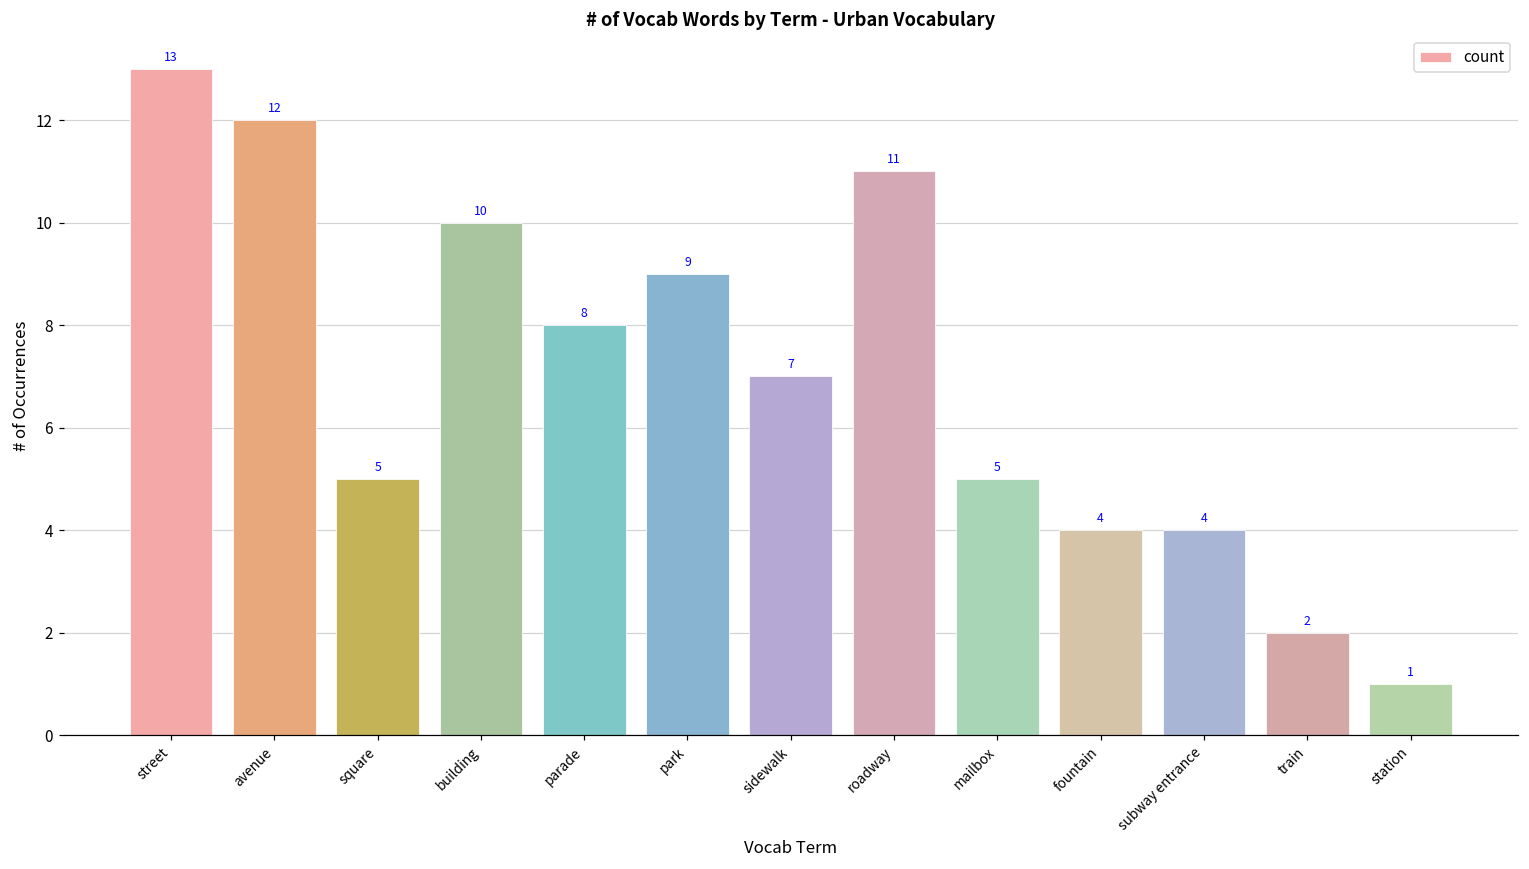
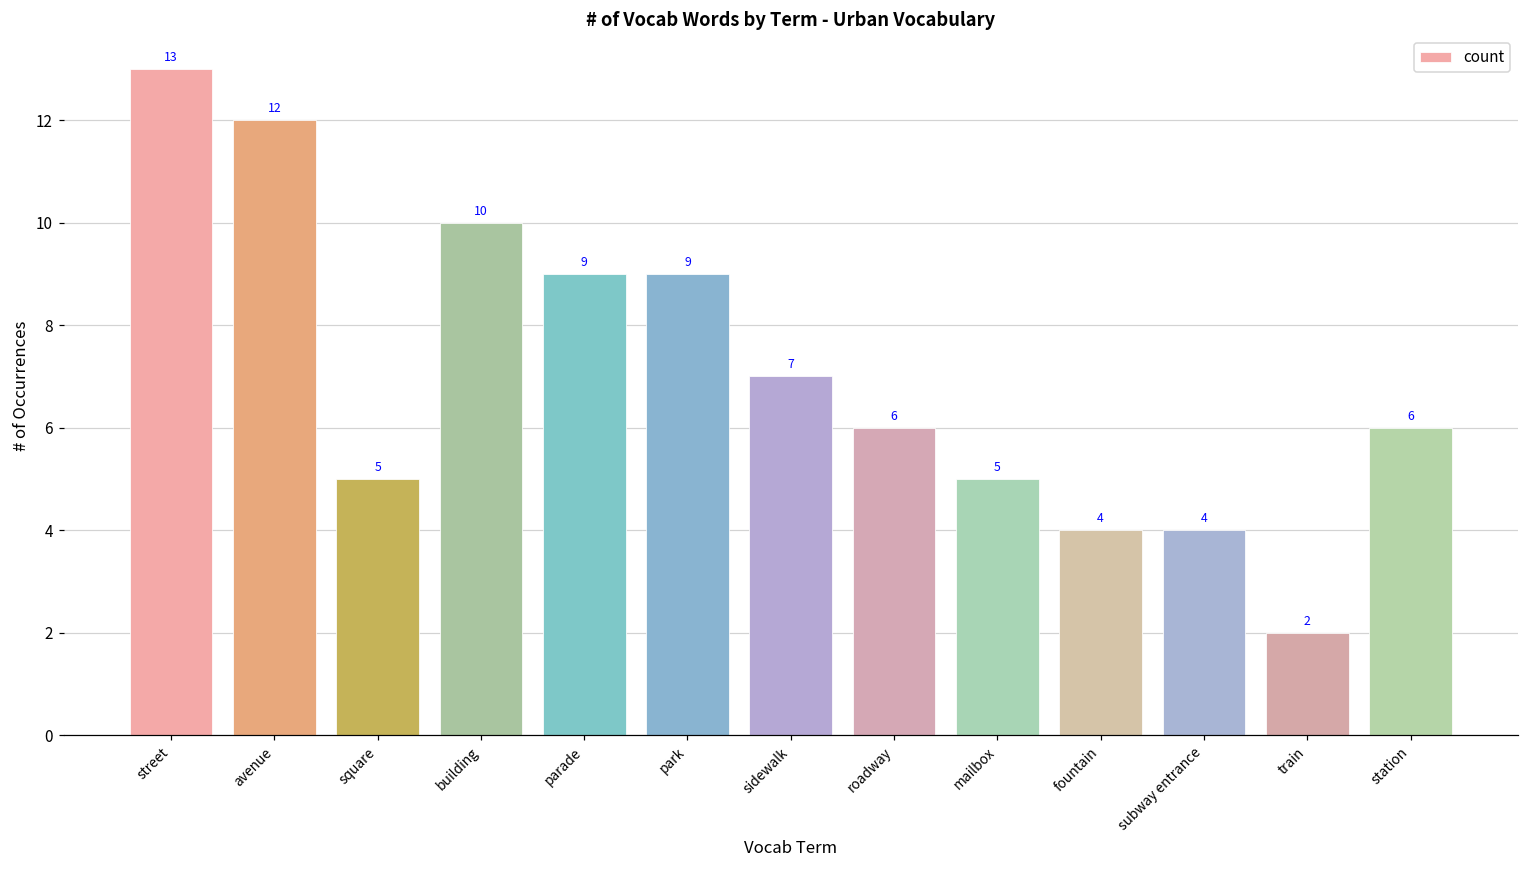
  {
    "street": 13,
    "avenue": 12,
    "square": 5,
    "building": 10,
-   "parade": 8,
+   "parade": 9,
    "park": 9,
    "sidewalk": 7,
-   "roadway": 11,
+   "roadway": 6,
    "mailbox": 5,
    "fountain": 4,
    "subway entrance": 4,
    "train": 2,
-   "station": 1
+   "station": 6
  }
